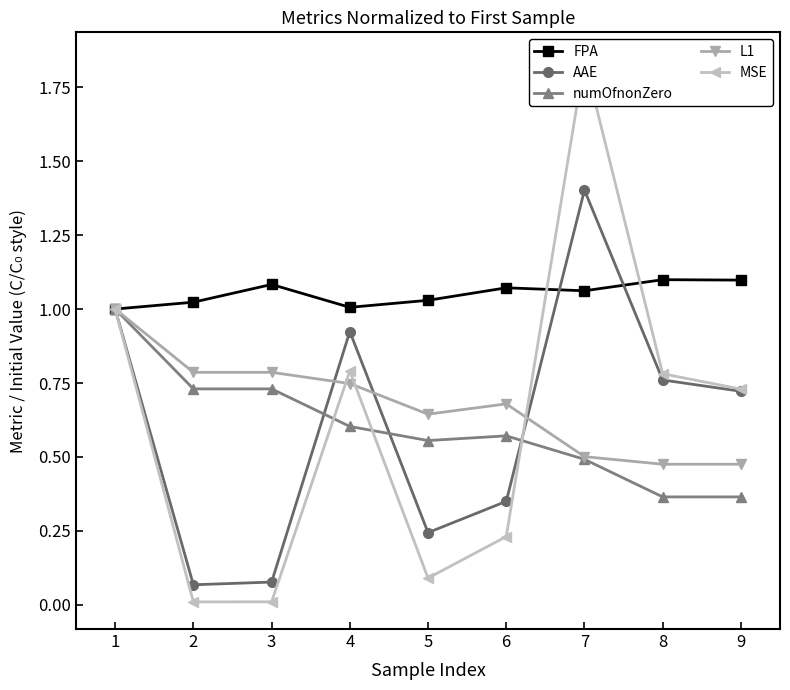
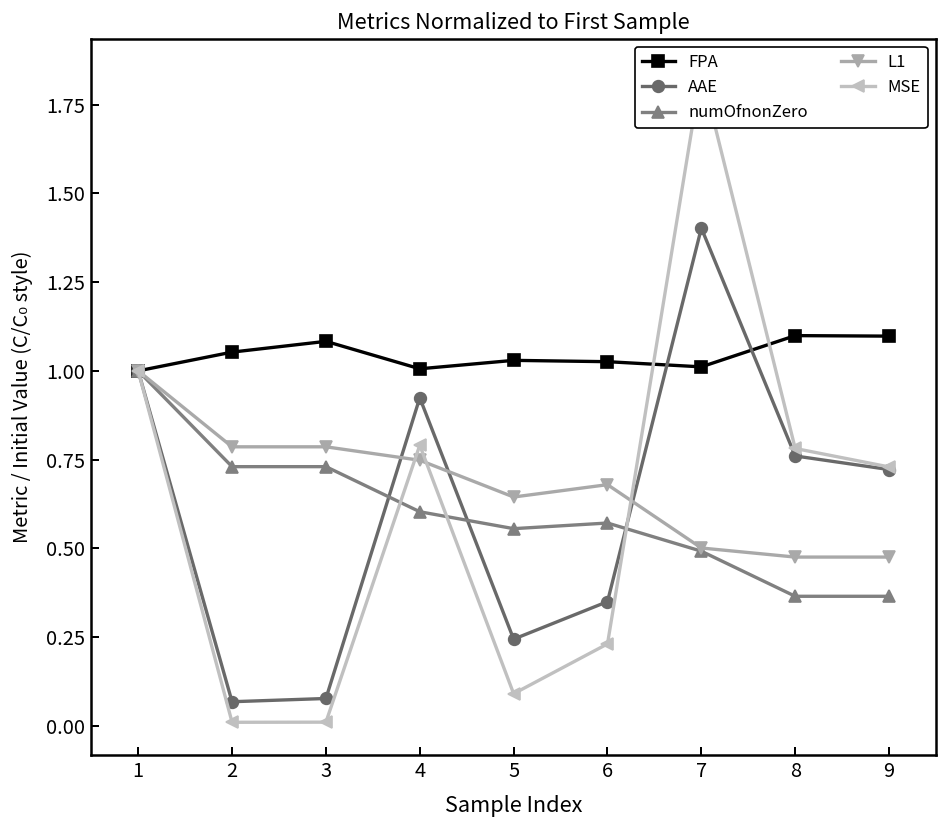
  {
    "FPA": {
-     "2": 1.02,
+     "2": 1.05,
      "3": 1.08,
      "4": 1.01,
      "5": 1.03,
-     "6": 1.07,
-     "7": 1.06,
+     "6": 1.03,
+     "7": 1.01,
      "8": 1.10,
      "9": 1.10
    }
  }
